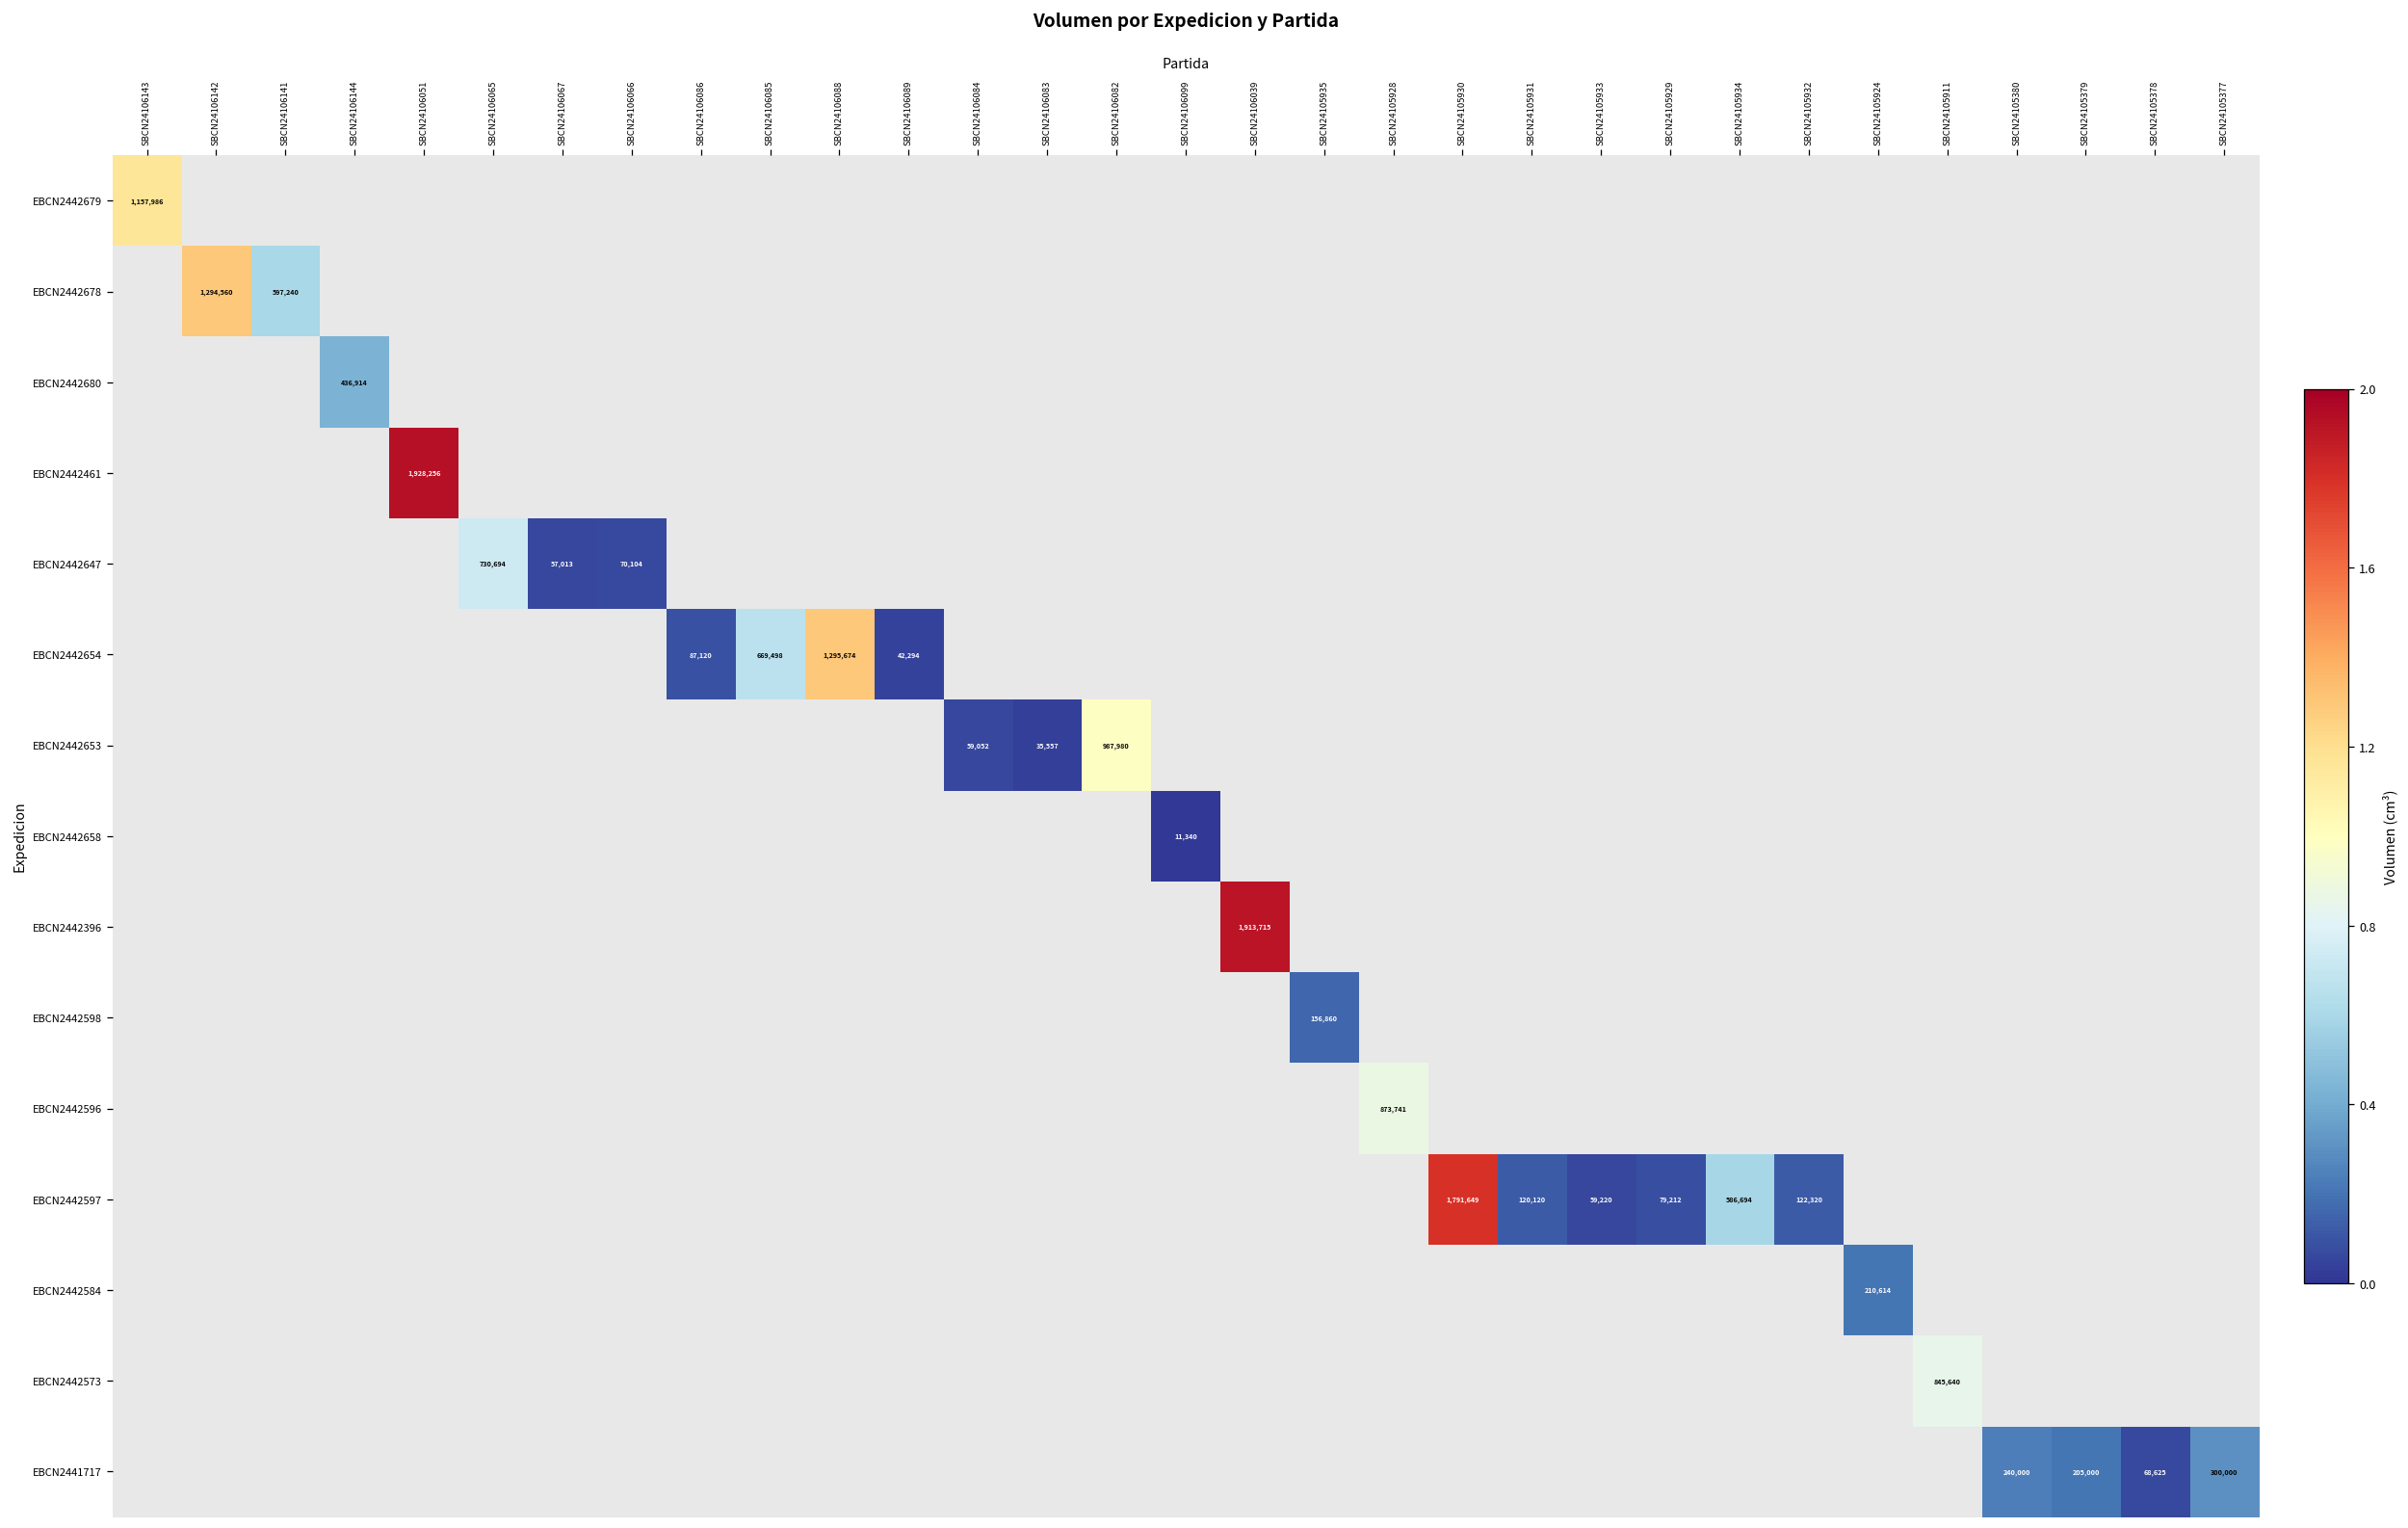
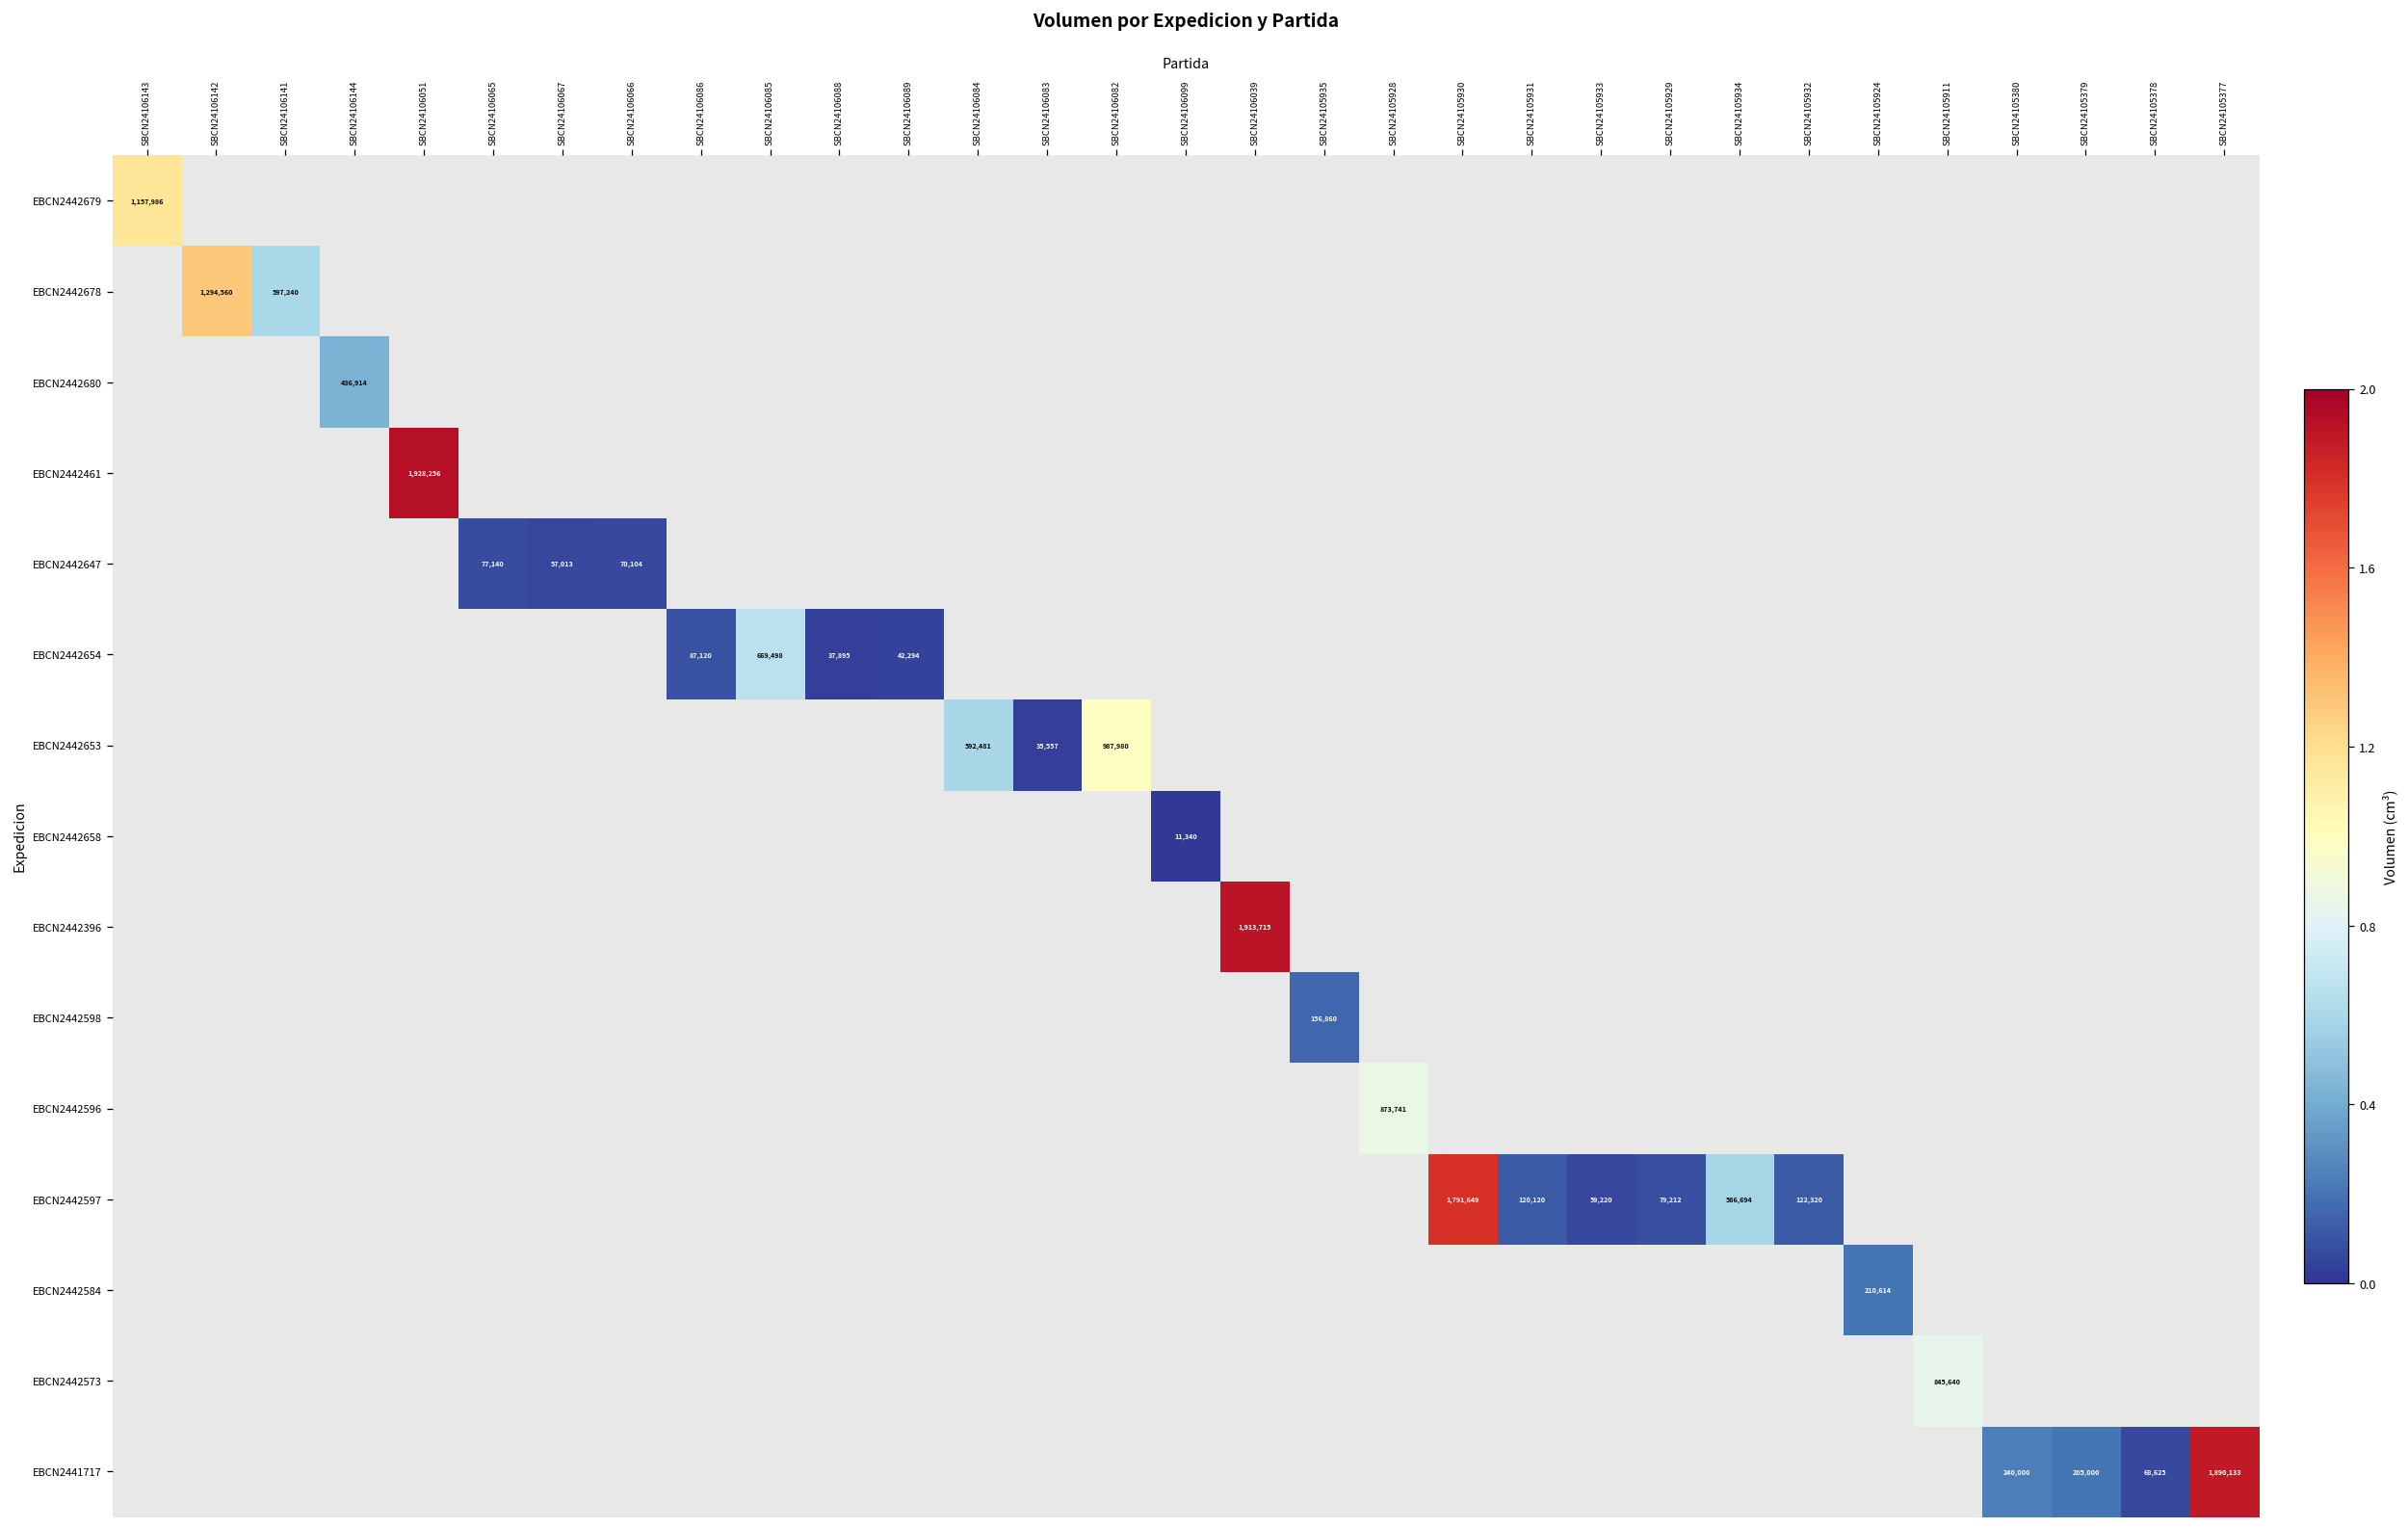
  {
    "EBCN2442679": {
      "SBCN24106143": "1,157,986"
    },
    "EBCN2442678": {
      "SBCN24106142": "1,294,560",
      "SBCN24106141": "597,240"
    },
    "EBCN2442680": {
      "SBCN24106144": "436,914"
    },
    "EBCN2442461": {
      "SBCN24106051": "1,928,256"
    },
    "EBCN2442647": {
-     "SBCN24106065": "730,694",
+     "SBCN24106065": "77,140",
      "SBCN24106067": "57,013",
      "SBCN24106066": "70,104"
    },
    "EBCN2442654": {
      "SBCN24106086": "87,120",
      "SBCN24106085": "669,498",
-     "SBCN24106088": "1,295,674",
+     "SBCN24106088": "37,895",
      "SBCN24106089": "42,294"
    },
    "EBCN2442653": {
-     "SBCN24106084": "59,052",
+     "SBCN24106084": "592,481",
      "SBCN24106083": "35,557",
      "SBCN24106082": "987,980"
    },
    "EBCN2442658": {
      "SBCN24106099": "11,340"
    },
    "EBCN2442396": {
      "SBCN24106039": "1,913,715"
    },
    "EBCN2442598": {
      "SBCN24105935": "156,860"
    },
    "EBCN2442596": {
      "SBCN24105928": "873,741"
    },
    "EBCN2442597": {
      "SBCN24105930": "1,791,649",
      "SBCN24105931": "120,120",
      "SBCN24105933": "59,220",
      "SBCN24105929": "79,212",
      "SBCN24105934": "586,694",
      "SBCN24105932": "122,320"
    },
    "EBCN2442584": {
      "SBCN24105924": "210,614"
    },
    "EBCN2442573": {
      "SBCN24105911": "845,640"
    },
    "EBCN2441717": {
      "SBCN24105380": "240,000",
      "SBCN24105379": "205,000",
      "SBCN24105378": "68,625",
-     "SBCN24105377": "300,000"
+     "SBCN24105377": "1,890,133"
    }
  }
